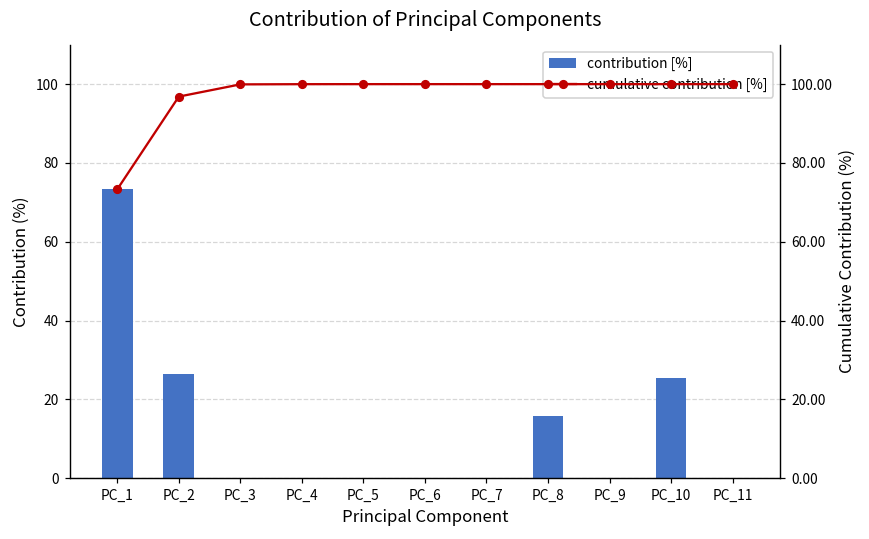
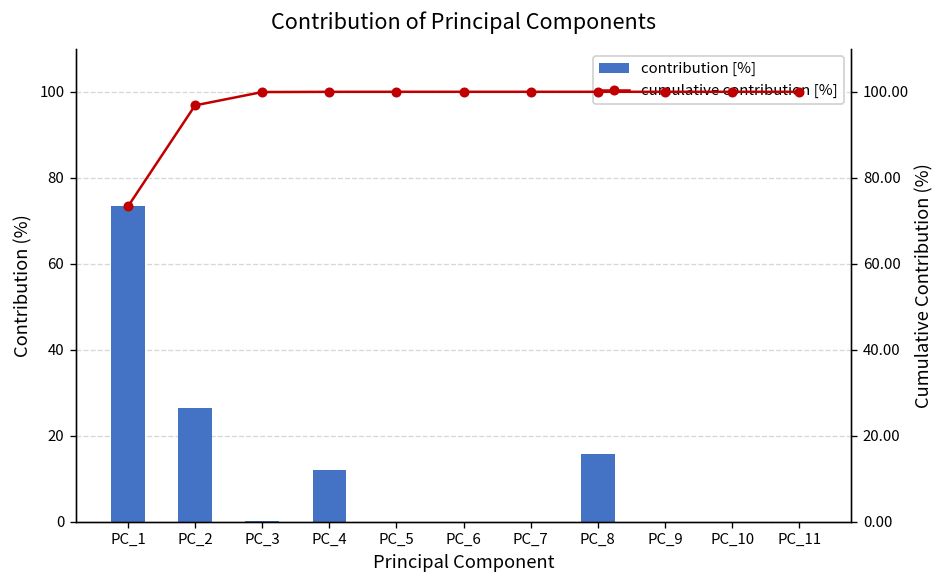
  {
    "contribution [%]": {
      "PC_1": 73,
      "PC_2": 26,
-     "PC_4": 0,
+     "PC_4": 12,
      "PC_5": 0,
      "PC_6": 0,
      "PC_7": 0,
      "PC_8": 16,
      "PC_9": 0,
-     "PC_10": 25,
+     "PC_10": 0,
      "PC_11": 0
    },
    "cumulative contribution [%]": {
      "PC_1": 73,
      "PC_2": 97,
      "PC_3": 100,
      "PC_4": 100,
      "PC_5": 100,
      "PC_6": 100,
      "PC_7": 100
    }
  }
